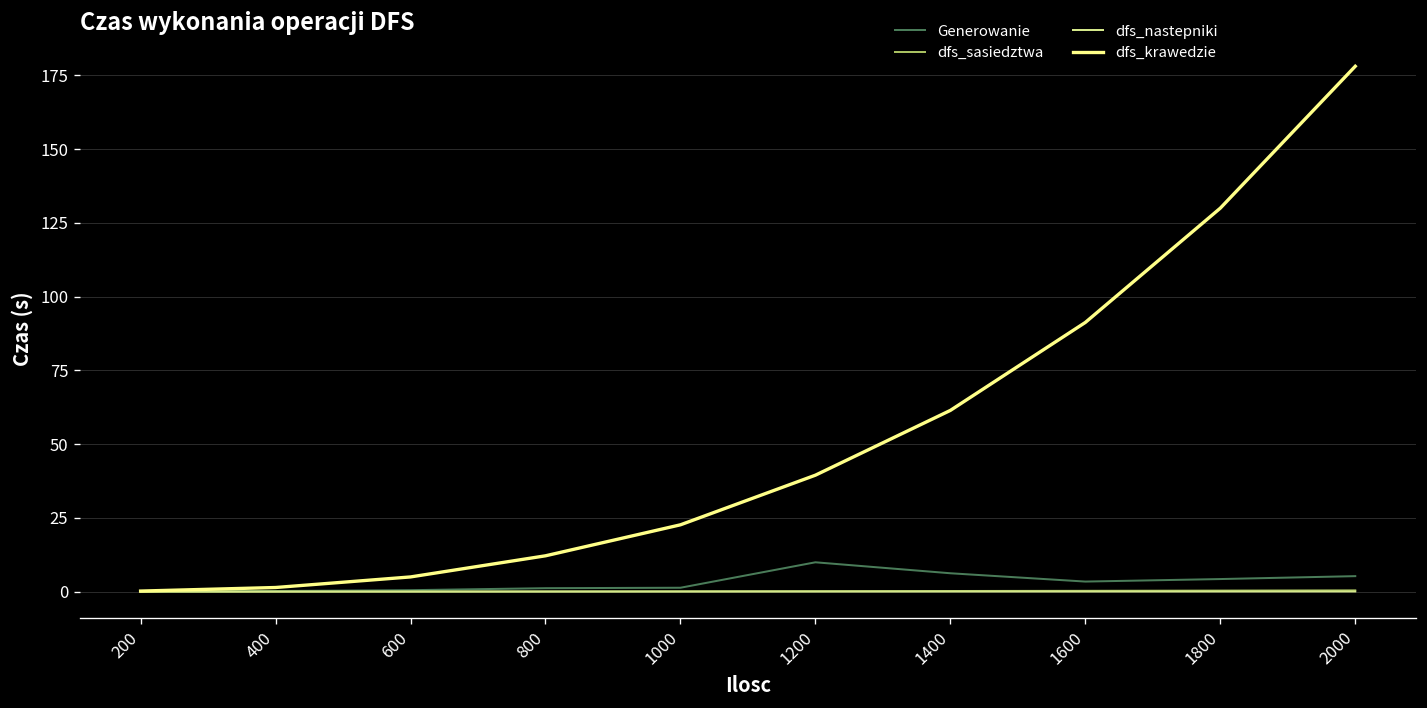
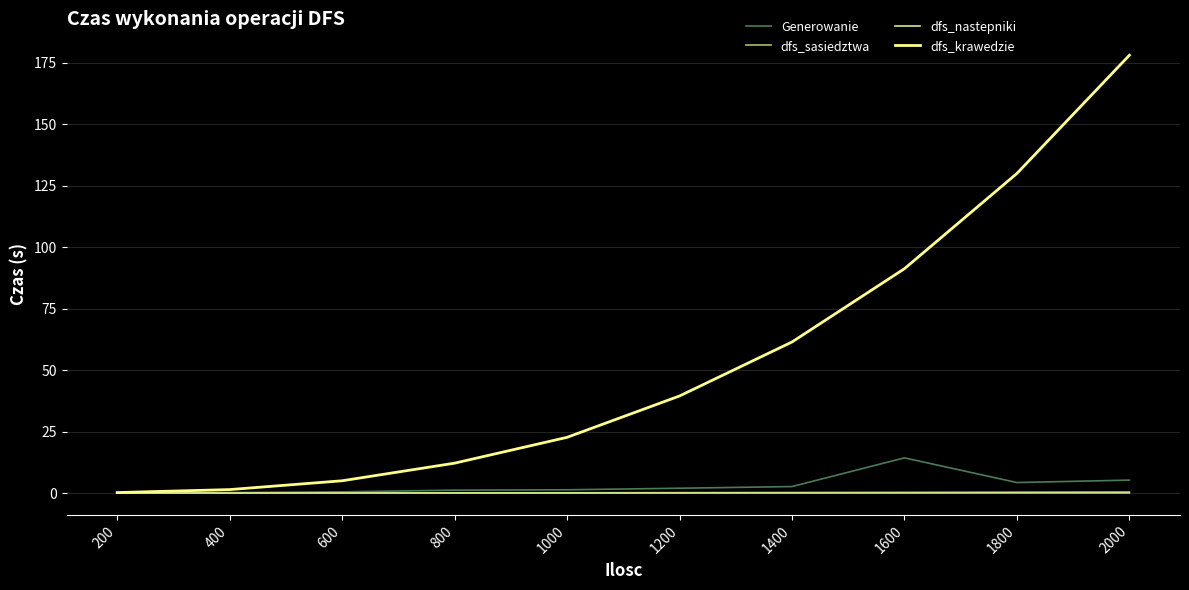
  {
    "Generowanie": {
      "800": 1,
      "1000": 1,
-     "1200": 10,
-     "1400": 6,
-     "1600": 3,
+     "1200": 2,
+     "1400": 3,
+     "1600": 14,
      "1800": 4,
      "2000": 5
    }
  }
